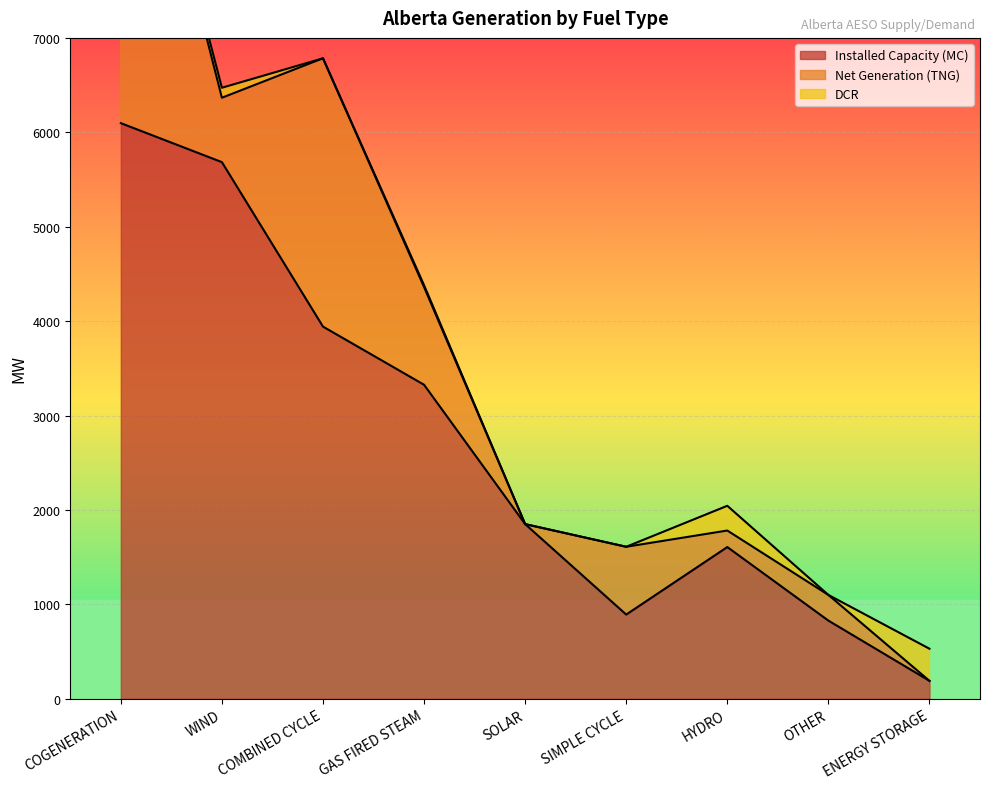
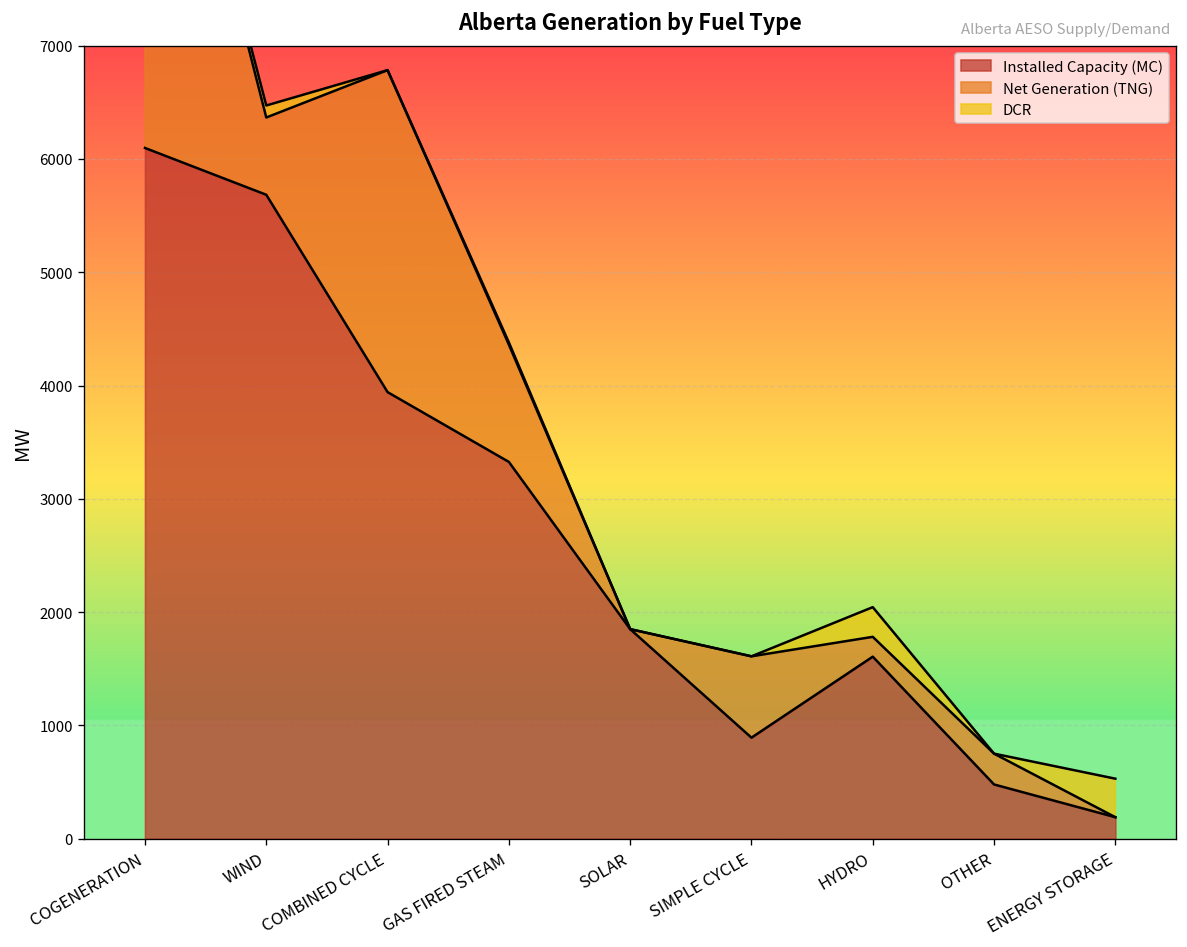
  {
    "Installed Capacity (MC)": {
      "COGENERATION": 6100,
      "WIND": 5700,
      "COMBINED CYCLE": 3900,
      "GAS FIRED STEAM": 3300,
      "SIMPLE CYCLE": 900,
      "HYDRO": 1600,
-     "OTHER": 800
+     "OTHER": 500
    },
    "Net Generation (TNG)": {
      "WIND": 700,
      "HYDRO": 200
    },
    "DCR": {
      "WIND": 100,
      "HYDRO": 300,
      "ENERGY STORAGE": 300
    }
  }
